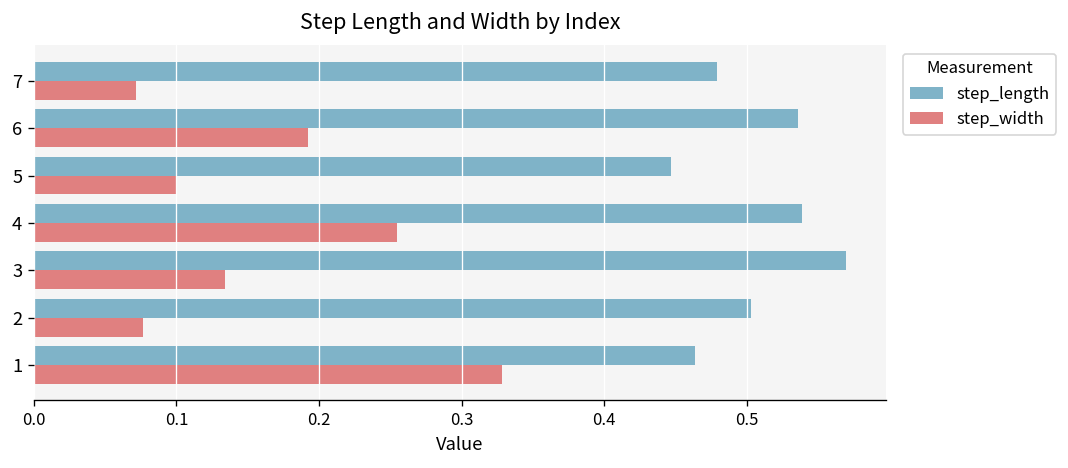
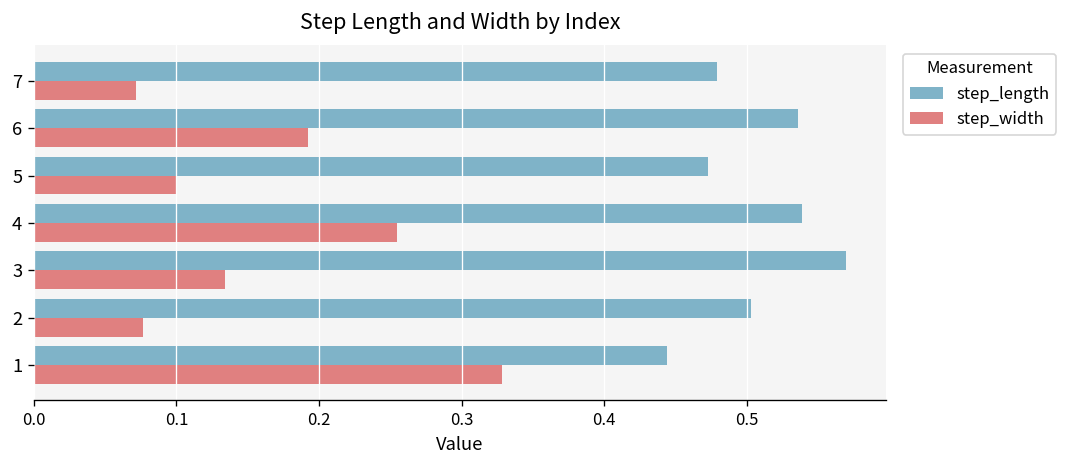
  {
    "step_length": {
      "7": 0.479,
      "6": 0.536,
-     "5": 0.447,
+     "5": 0.472,
      "4": 0.538,
      "3": 0.569,
      "2": 0.503,
-     "1": 0.464
+     "1": 0.444
    },
    "step_width": {
      "7": 0.071,
      "6": 0.192,
      "5": 0.100,
      "4": 0.255,
      "3": 0.134,
      "2": 0.076,
      "1": 0.328
    }
  }
